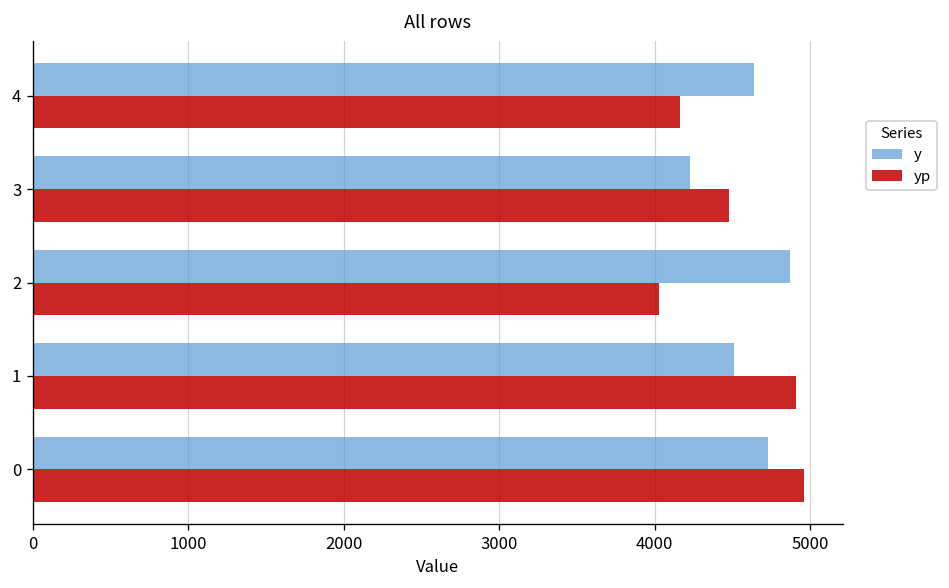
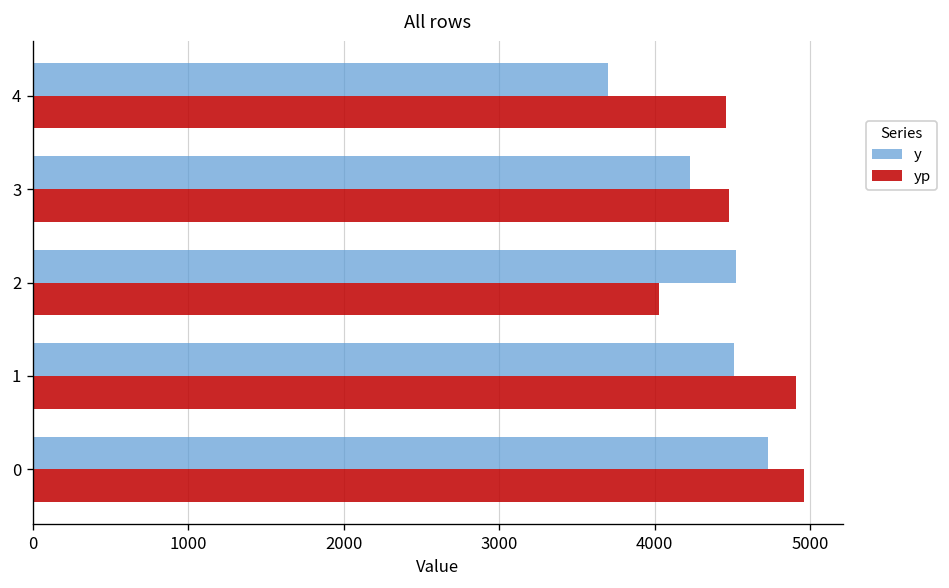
  {
    "y": {
-     "4": 4640,
+     "4": 3700,
      "3": 4230,
-     "2": 4870,
+     "2": 4530,
      "1": 4510,
      "0": 4730
    },
    "yp": {
-     "4": 4170,
+     "4": 4460,
      "3": 4480,
      "2": 4030,
      "1": 4910,
      "0": 4960
    }
  }
